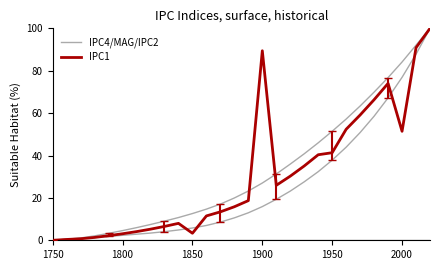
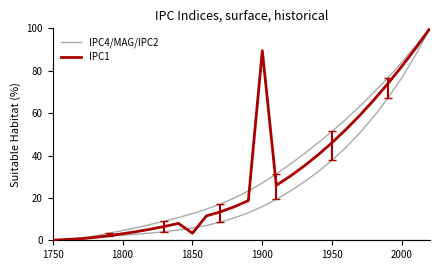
  {
    "IPC1": {
      "1850": 3,
      "1900": 89,
-     "1950": 41,
-     "2000": 51
+     "1950": 46,
+     "2000": 82
    }
  }
